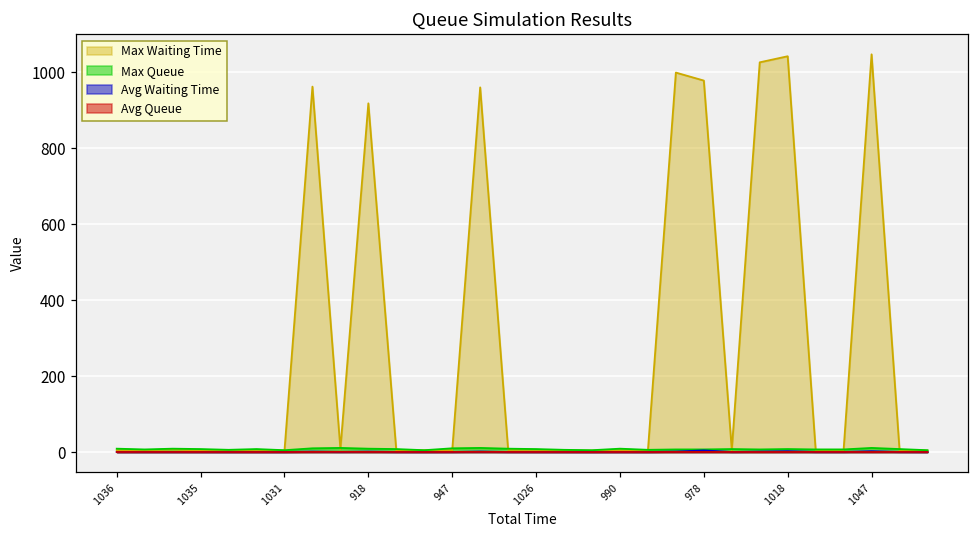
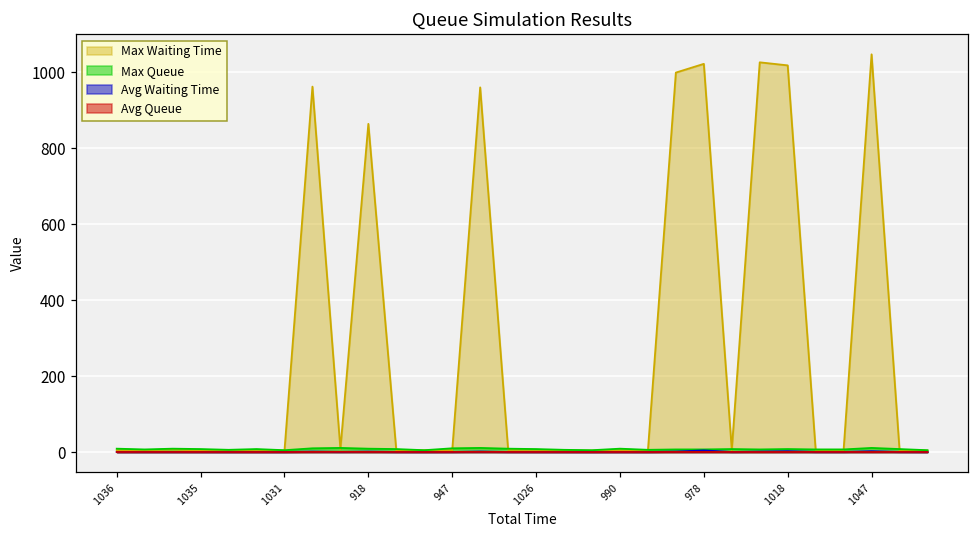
  {
    "Max Waiting Time": {
-     "918": 920,
-     "978": 980,
-     "1018": 1040,
+     "918": 860,
+     "978": 1020,
+     "1018": 1020,
      "1047": 1050
    },
    "Max Queue": {
      "918": 10,
      "1047": 10
    }
  }
